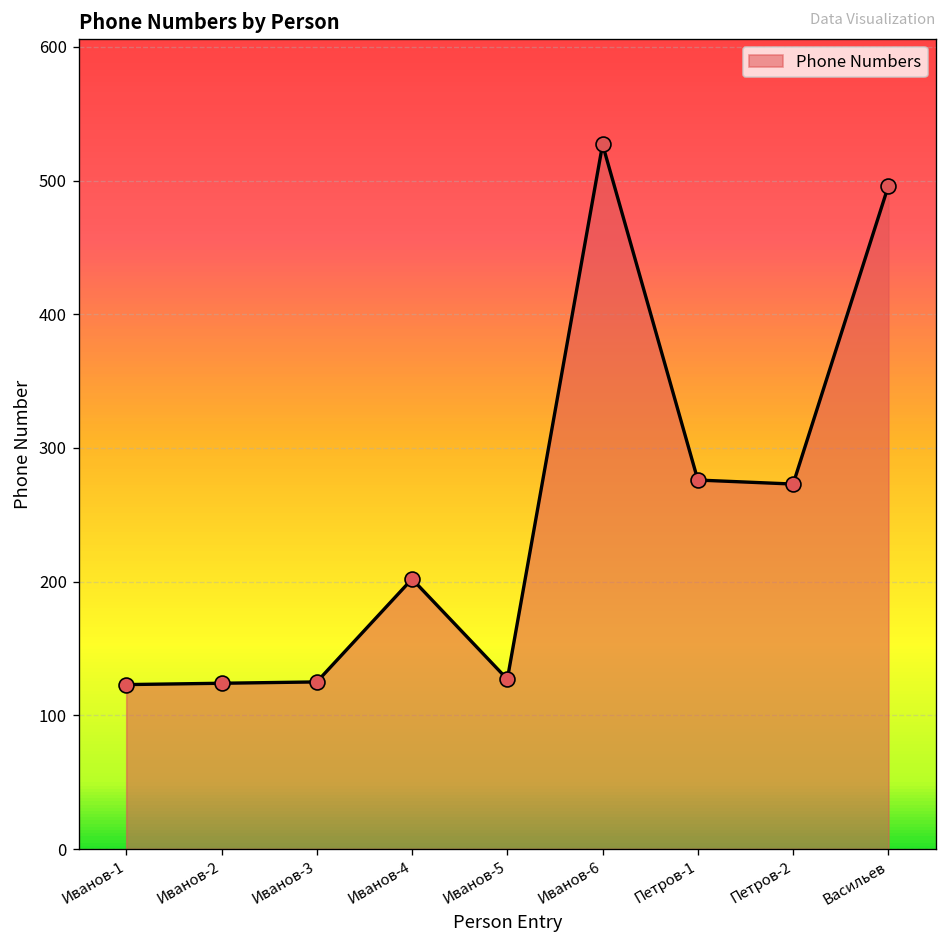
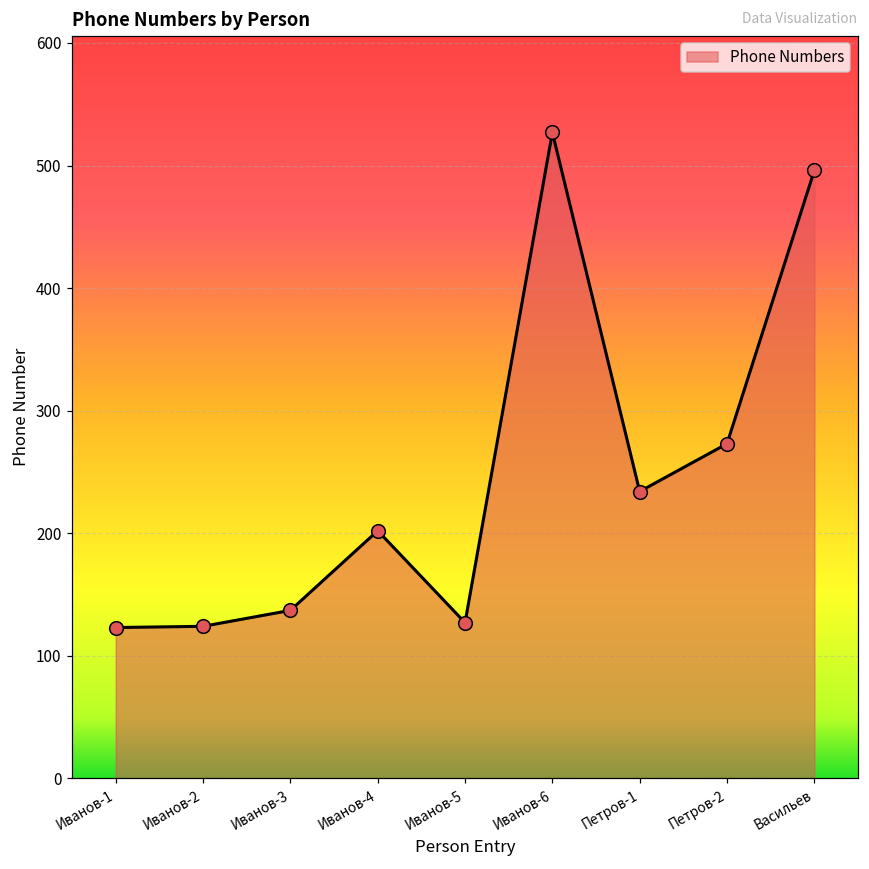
  {
    "Иванов-1": 123,
    "Иванов-2": 124,
-   "Иванов-3": 125,
+   "Иванов-3": 137,
    "Иванов-4": 202,
    "Иванов-5": 127,
    "Иванов-6": 527,
-   "Петров-1": 276,
+   "Петров-1": 234,
    "Петров-2": 273,
    "Васильев": 496
  }
